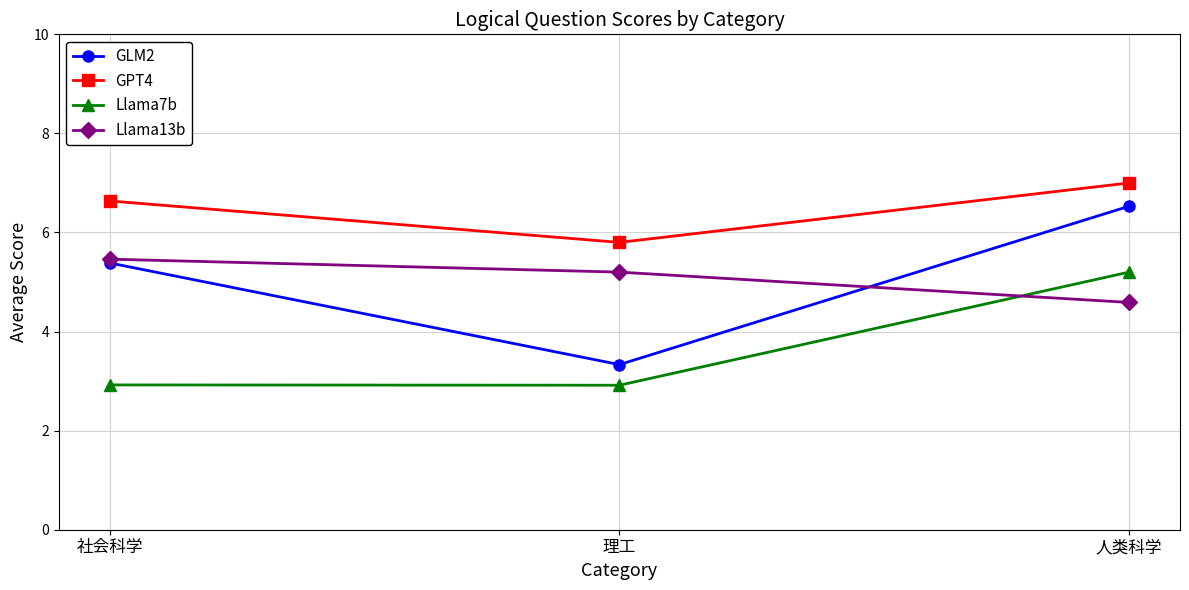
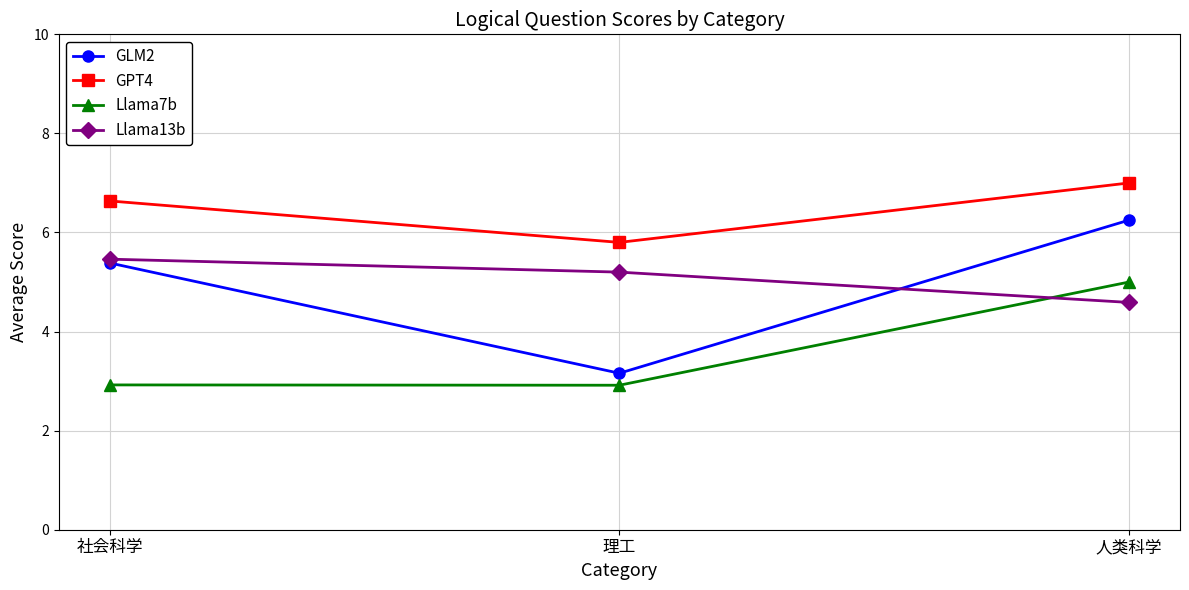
  {
    "GLM2": {
      "社会科学": 5.4,
-     "理工": 3.3,
-     "人类科学": 6.5
+     "理工": 3.2,
+     "人类科学": 6.3
    },
    "GPT4": {
      "社会科学": 6.6,
      "理工": 5.8,
      "人类科学": 7.0
    },
    "Llama7b": {
      "社会科学": 2.9,
      "理工": 2.9,
-     "人类科学": 5.2
+     "人类科学": 5.0
    },
    "Llama13b": {
      "社会科学": 5.5,
      "理工": 5.2,
      "人类科学": 4.6
    }
  }
